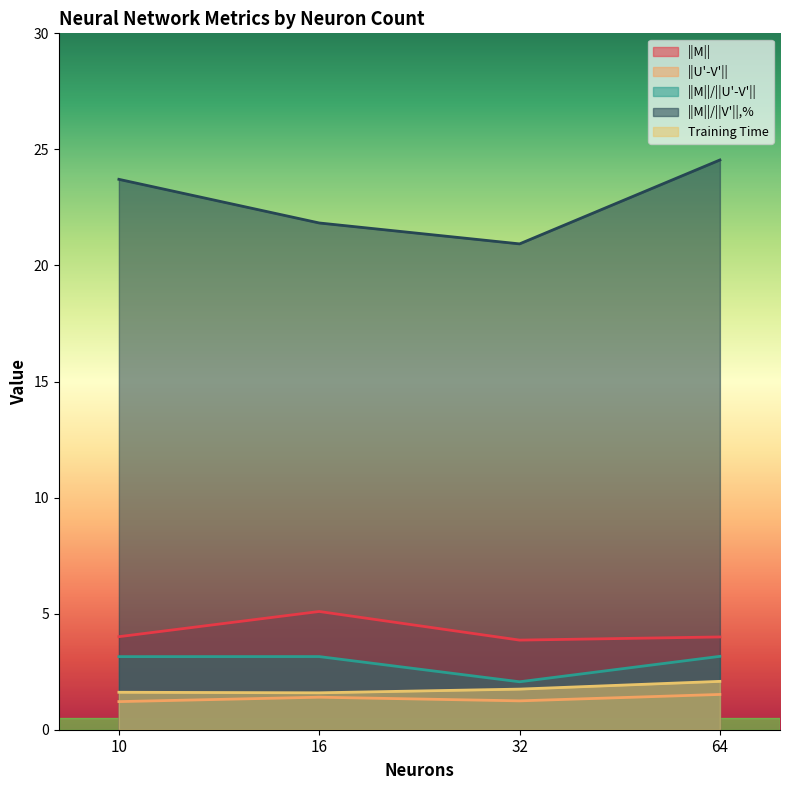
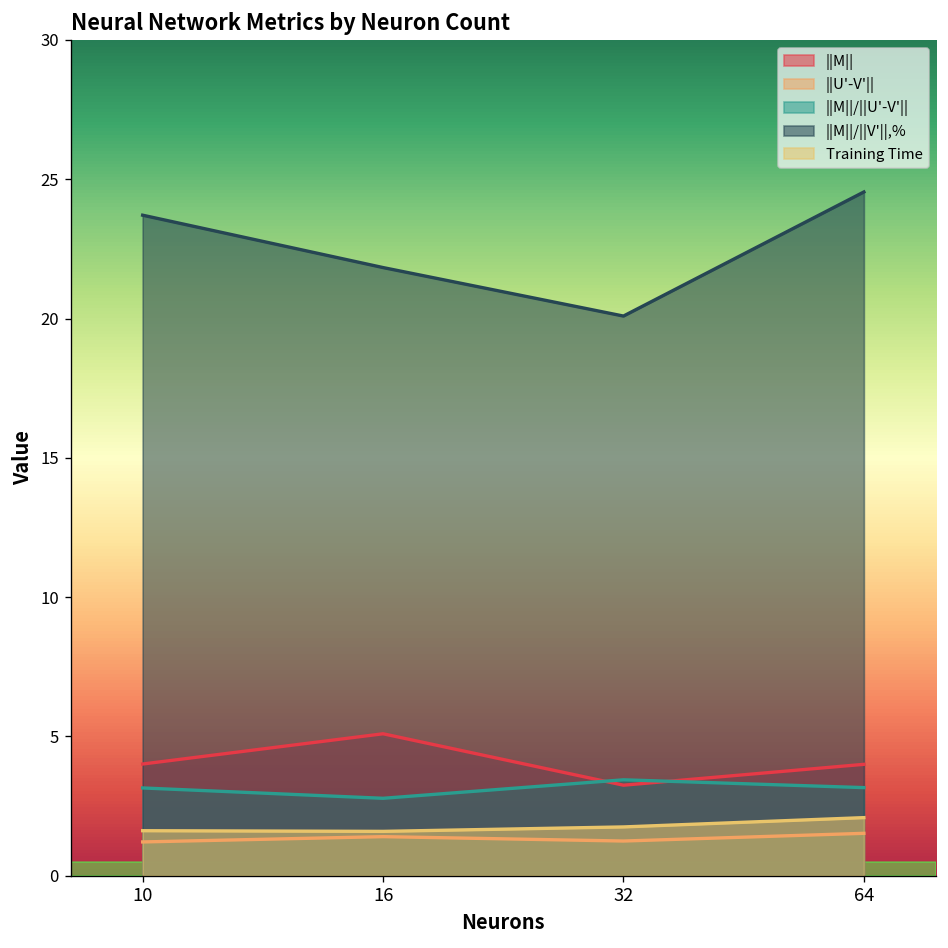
  {
    "||M||": {
      "10": 4.0,
      "16": 5.1,
-     "32": 3.9,
+     "32": 3.2,
      "64": 4.0
    },
    "||M||/||U'-V'||": {
      "10": 3.1,
-     "16": 3.2,
-     "32": 2.1,
+     "16": 2.8,
+     "32": 3.4,
      "64": 3.2
    },
    "||M||/||V'||,%": {
      "10": 23.7,
      "16": 21.8,
-     "32": 20.9,
+     "32": 20.1,
      "64": 24.5
    }
  }
